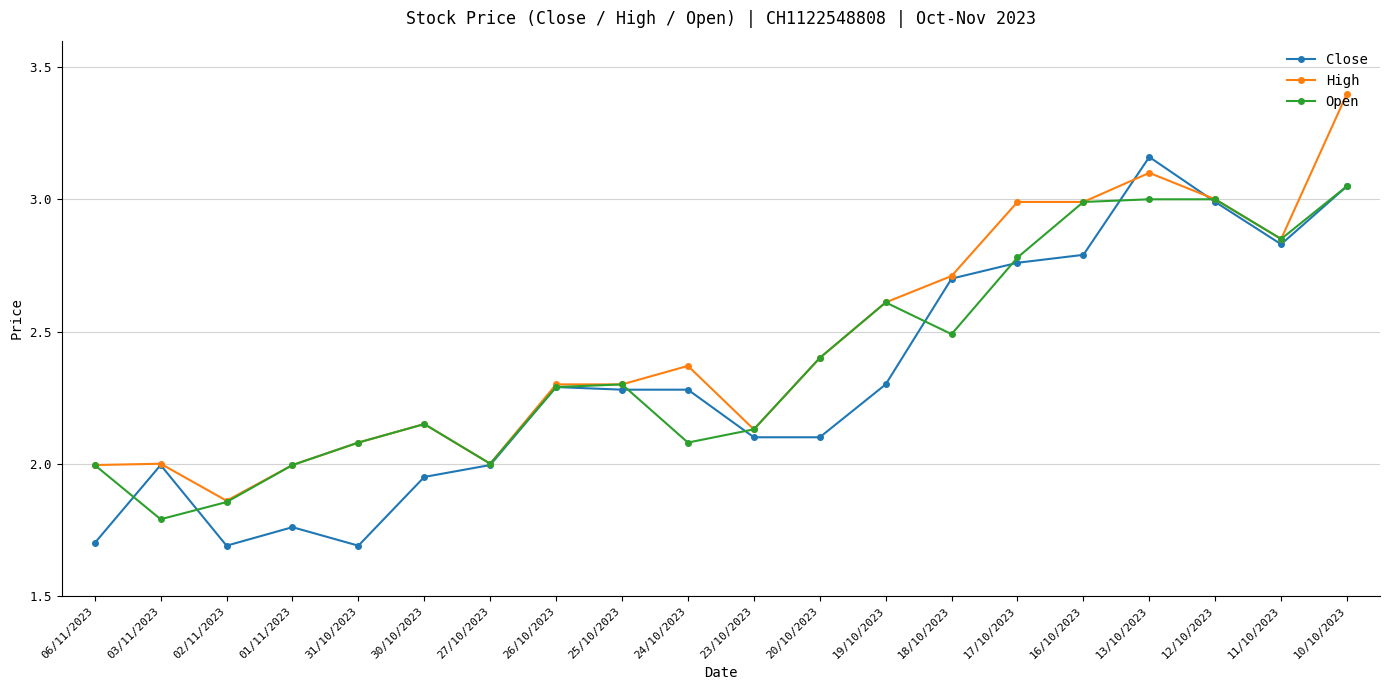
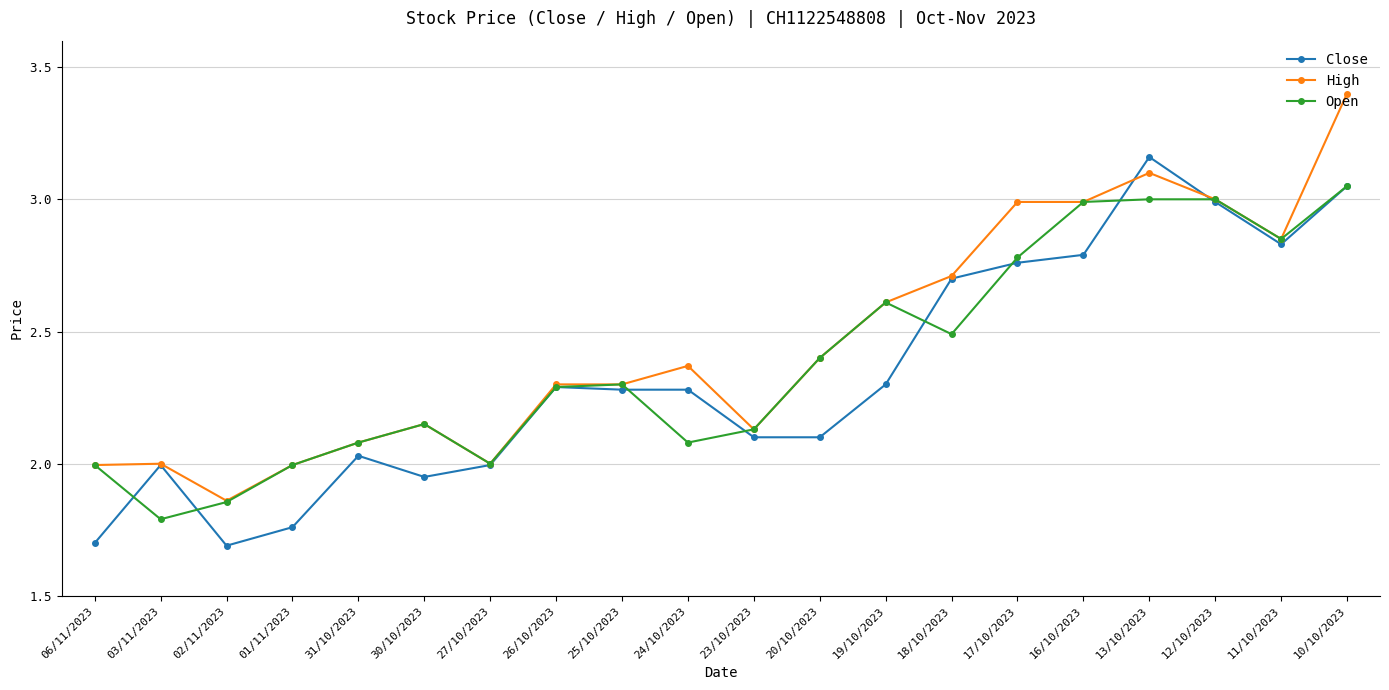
  {
    "Close": {
      "06/11/2023": 1.70,
      "02/11/2023": 1.69,
      "01/11/2023": 1.76,
-     "31/10/2023": 1.69,
+     "31/10/2023": 2.03,
      "30/10/2023": 1.95,
      "25/10/2023": 2.28,
      "24/10/2023": 2.28,
      "23/10/2023": 2.10,
      "20/10/2023": 2.10,
      "19/10/2023": 2.30,
      "18/10/2023": 2.70,
      "17/10/2023": 2.76,
      "16/10/2023": 2.79,
      "13/10/2023": 3.16,
      "12/10/2023": 2.99,
      "11/10/2023": 2.83
    },
    "High": {
      "26/10/2023": 2.30,
      "24/10/2023": 2.37,
      "18/10/2023": 2.71,
      "17/10/2023": 2.99,
      "13/10/2023": 3.10,
      "10/10/2023": 3.40
    },
    "Open": {
      "03/11/2023": 1.79,
      "24/10/2023": 2.08,
      "18/10/2023": 2.49,
      "17/10/2023": 2.78,
      "13/10/2023": 3.00
    }
  }
